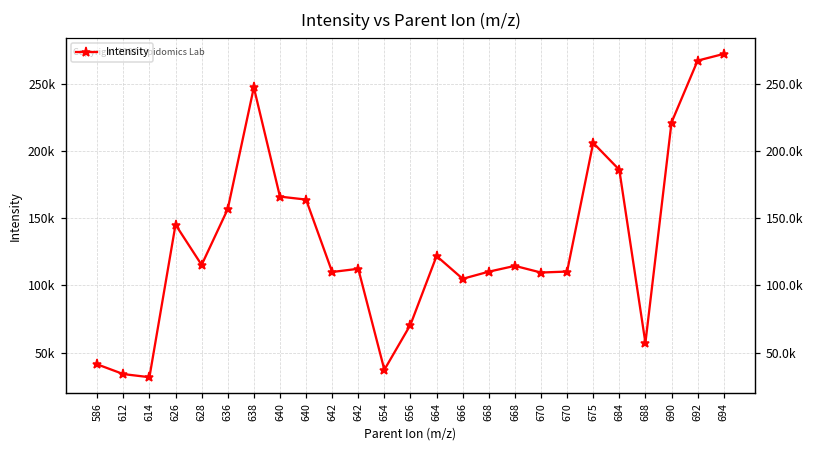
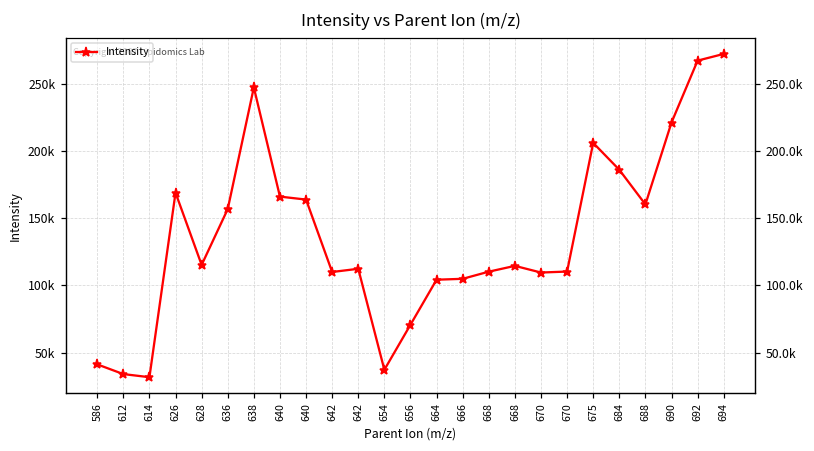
  {
    "586": 41000,
    "612": 34000,
    "614": 32000,
-   "626": 145000,
+   "626": 169000,
    "628": 115000,
    "636": 157000,
    "638": 247000,
    "654": 37000,
    "656": 71000,
-   "664": 122000,
+   "664": 104000,
    "666": 105000,
    "675": 206000,
    "684": 186000,
-   "688": 57000,
+   "688": 160000,
    "690": 221000,
    "692": 267000,
    "694": 272000
  }
